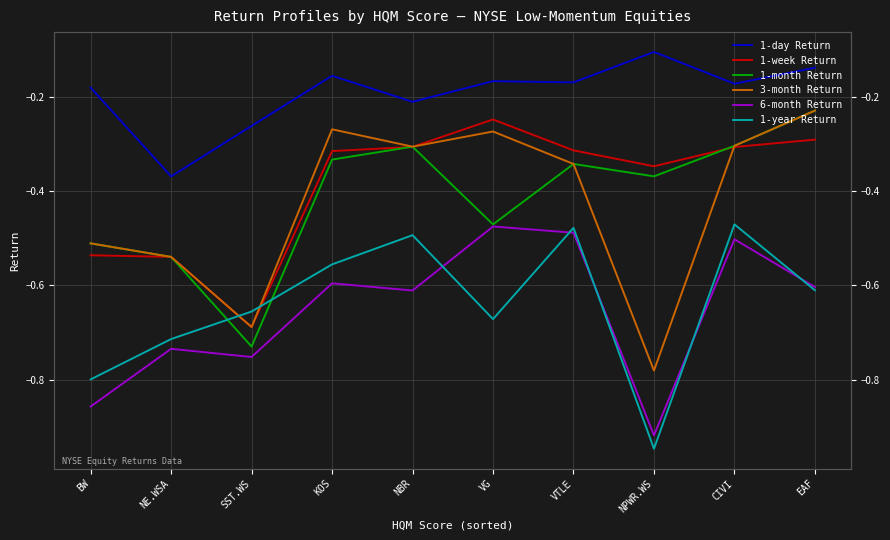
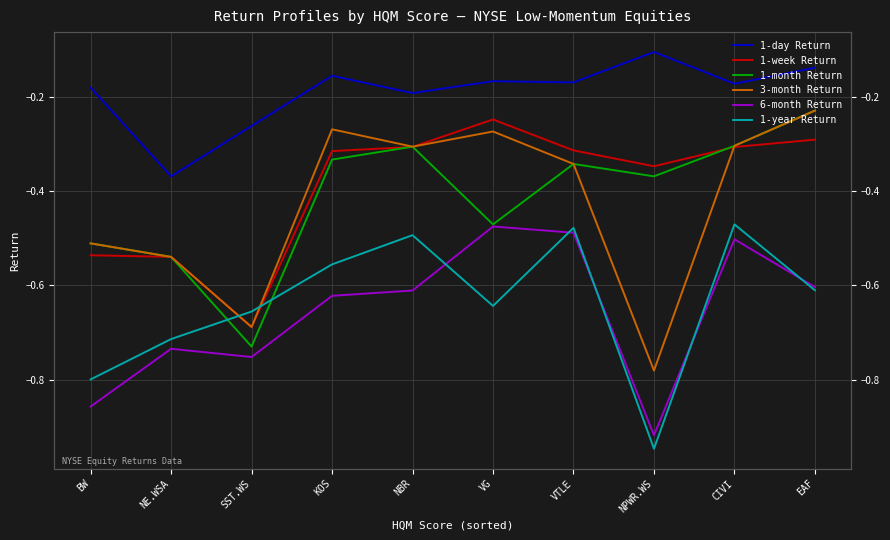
  {
    "1-day Return": {
      "BW": -0.18,
      "NE.WSA": -0.37,
      "SST.WS": -0.26,
      "KOS": -0.16,
-     "NBR": -0.21,
+     "NBR": -0.19,
      "VG": -0.17,
      "VTLE": -0.17,
      "NPWR.WS": -0.11,
      "CIVI": -0.17,
      "EAF": -0.14
    },
    "1-week Return": {
      "BW": -0.54,
      "KOS": -0.32,
      "VG": -0.25,
      "VTLE": -0.31,
      "NPWR.WS": -0.35,
      "EAF": -0.29
    },
    "1-month Return": {
      "SST.WS": -0.73,
      "KOS": -0.33,
      "NPWR.WS": -0.37
    },
    "3-month Return": {
      "KOS": -0.27,
      "VG": -0.27,
      "NPWR.WS": -0.78
    },
    "6-month Return": {
      "BW": -0.86,
      "NE.WSA": -0.73,
      "SST.WS": -0.75,
-     "KOS": -0.60,
+     "KOS": -0.62,
      "NBR": -0.61,
      "VTLE": -0.49,
      "NPWR.WS": -0.92,
      "CIVI": -0.50,
      "EAF": -0.60
    },
    "1-year Return": {
      "BW": -0.80,
      "NE.WSA": -0.71,
      "SST.WS": -0.66,
      "KOS": -0.56,
      "NBR": -0.49,
-     "VG": -0.67,
+     "VG": -0.64,
      "VTLE": -0.48,
      "NPWR.WS": -0.95,
      "CIVI": -0.47,
      "EAF": -0.61
    }
  }
